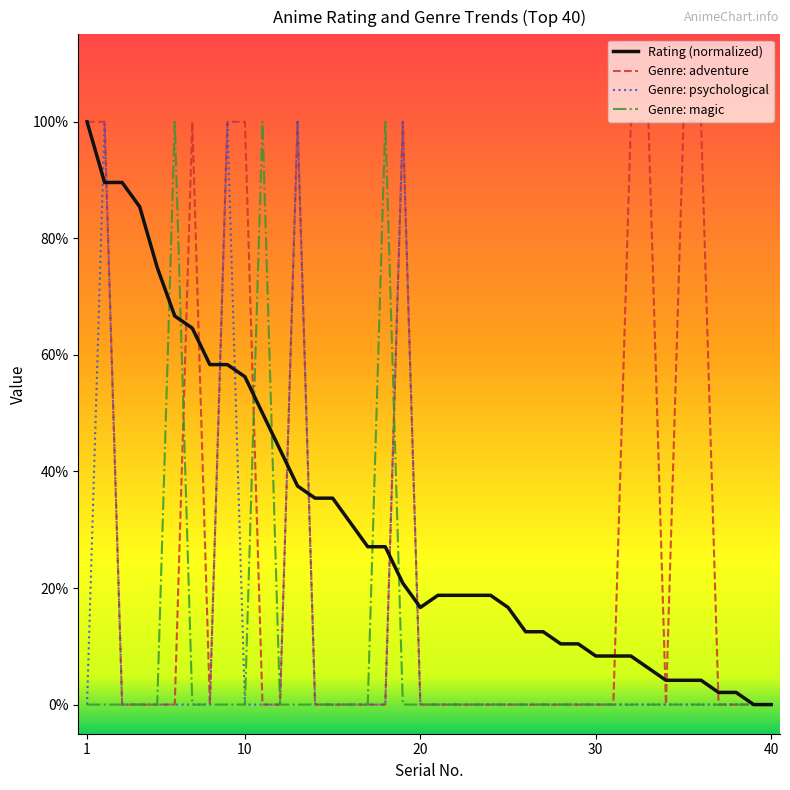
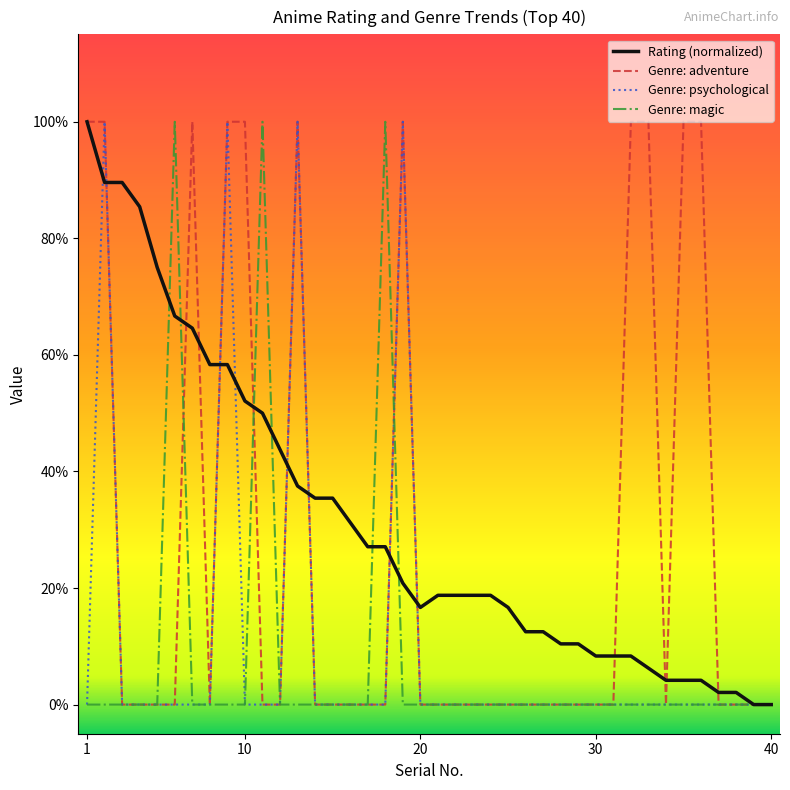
  {
    "Rating (normalized)": {
-     "10": "56%",
+     "10": "52%",
      "20": "17%",
      "30": "8%"
    },
    "Genre: adventure": {
      "10": "100%"
    }
  }
